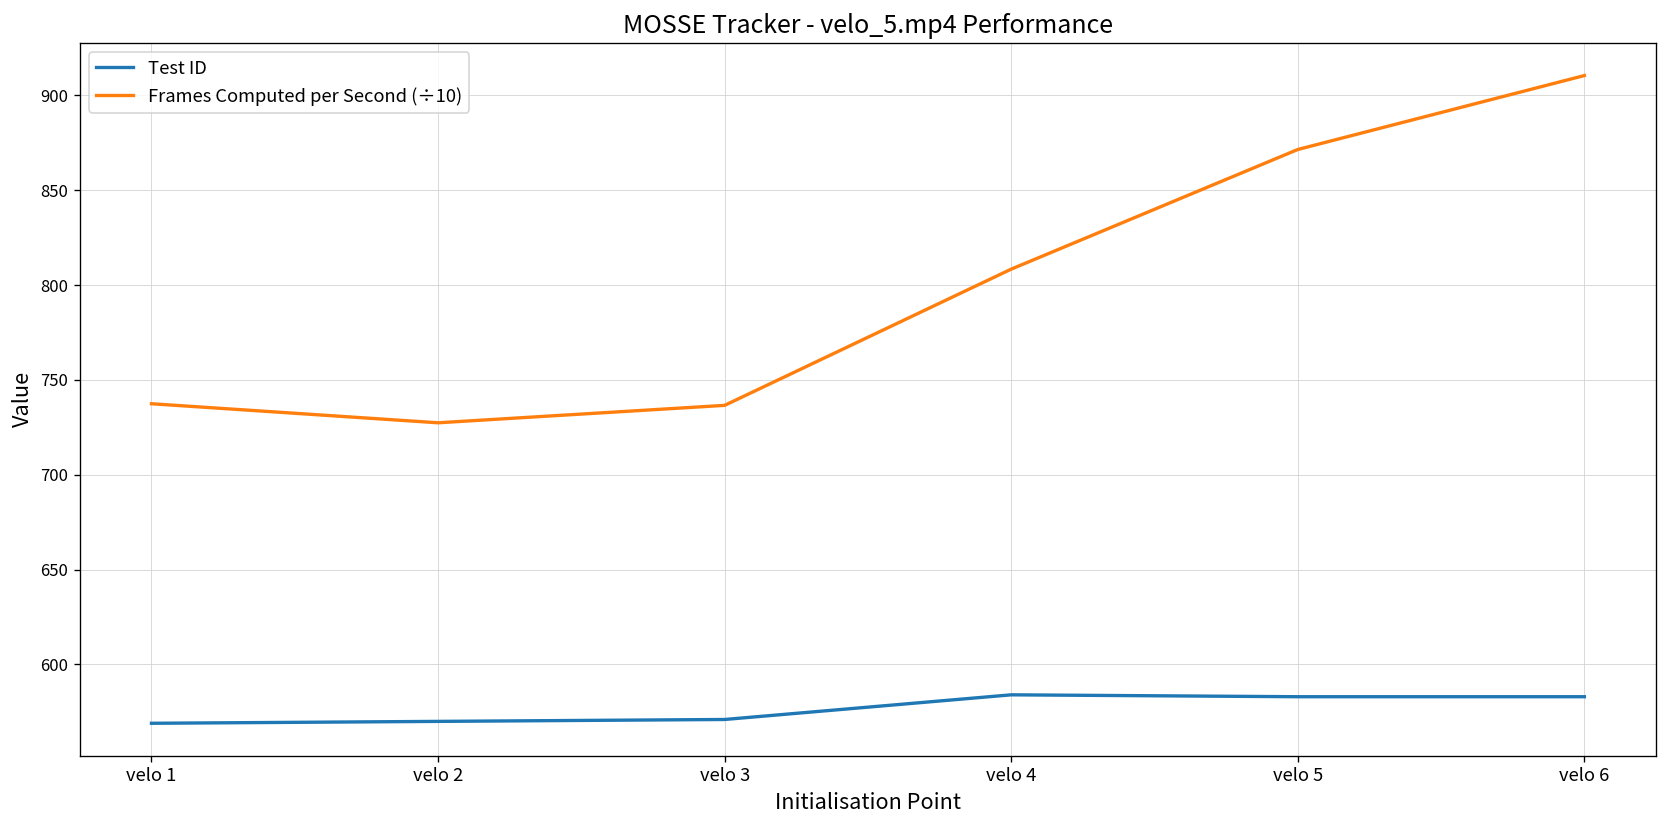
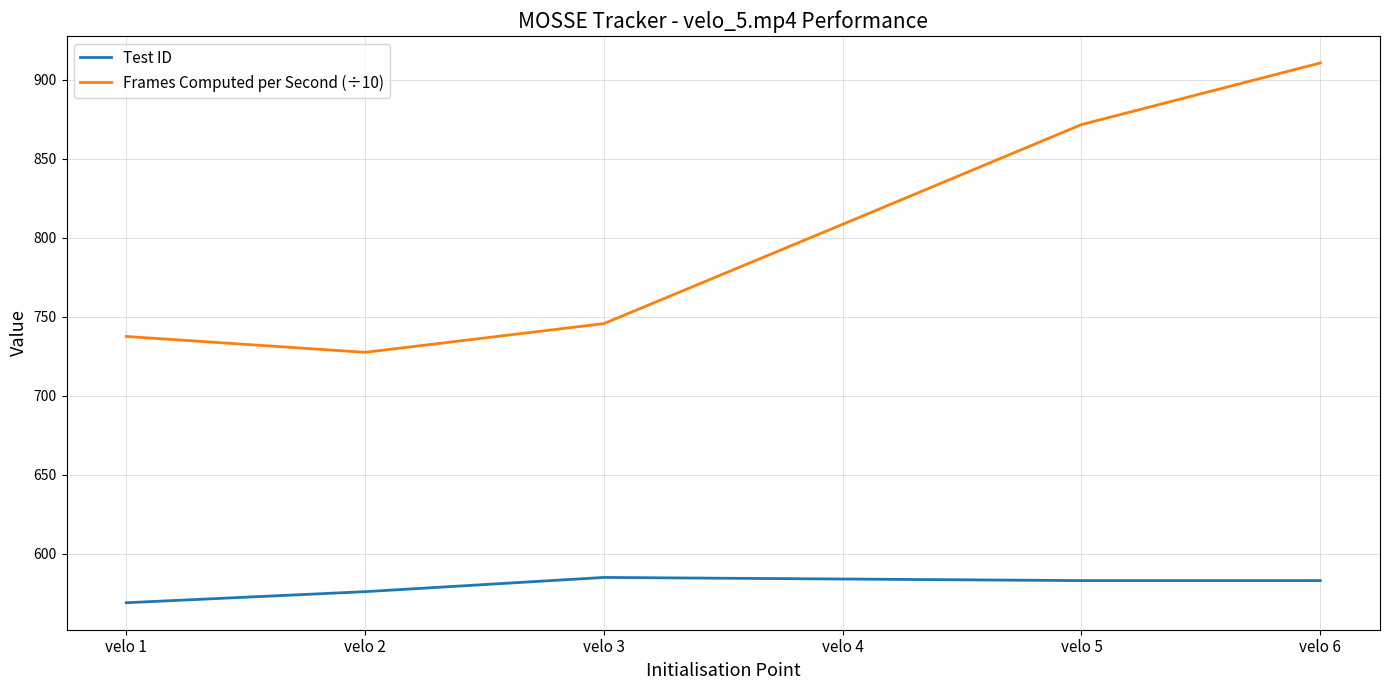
  {
    "Test ID": {
      "velo 1": 569,
-     "velo 2": 570,
-     "velo 3": 571,
+     "velo 2": 576,
+     "velo 3": 585,
      "velo 4": 584,
      "velo 5": 583,
      "velo 6": 583
    },
    "Frames Computed per Second (÷10)": {
      "velo 1": 737,
      "velo 2": 727,
-     "velo 3": 737,
+     "velo 3": 746,
      "velo 4": 808,
      "velo 5": 872,
      "velo 6": 910
    }
  }
